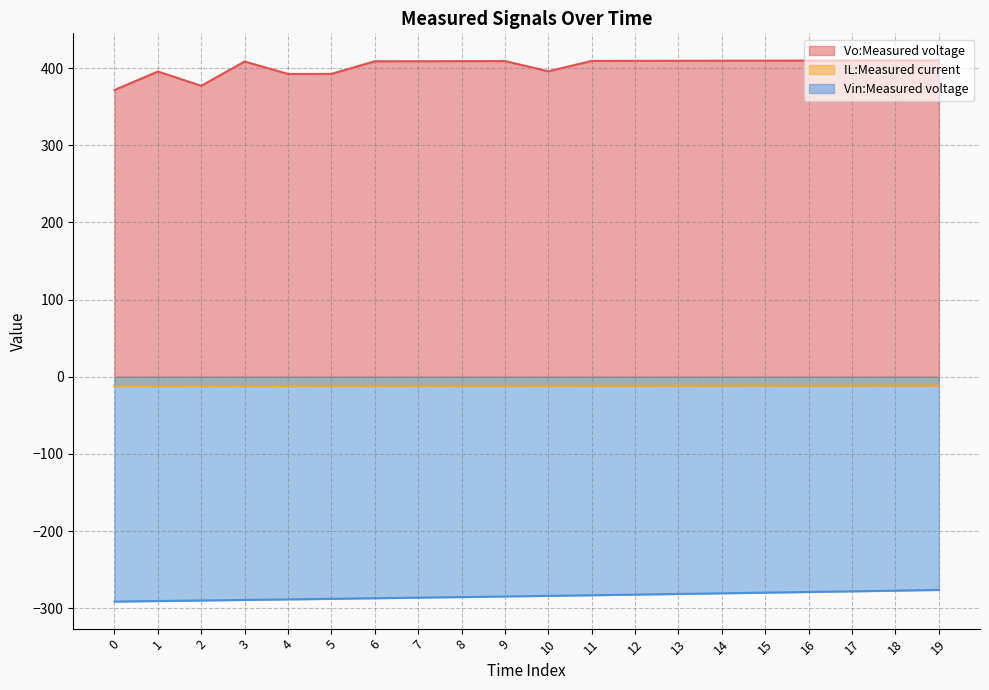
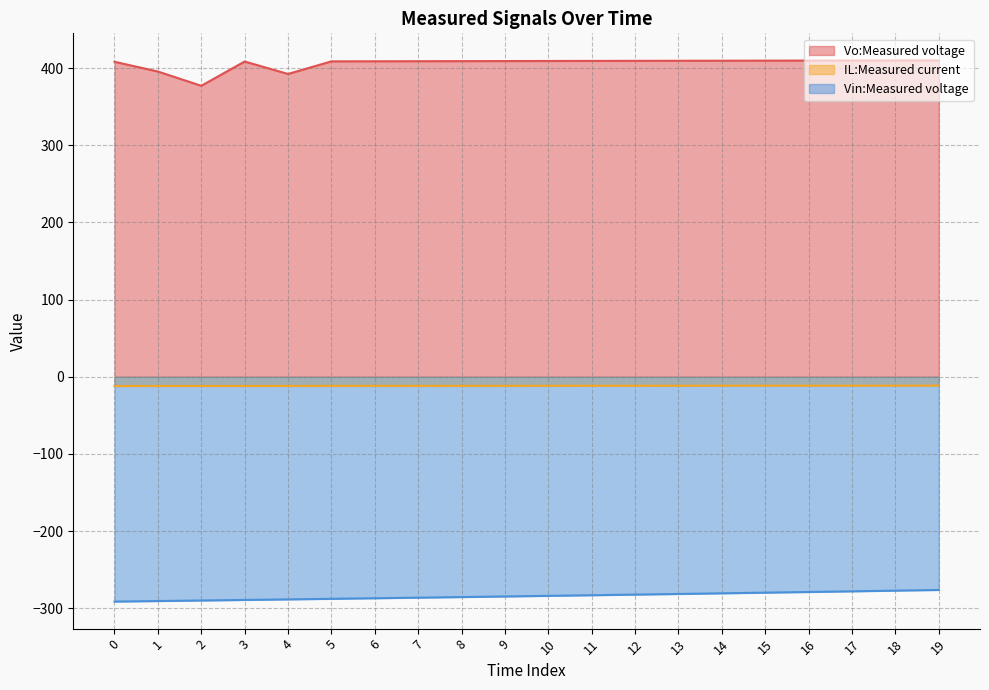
  {
    "Vo:Measured voltage": {
-     "0": 370,
+     "0": 410,
      "1": 400,
      "2": 380,
      "3": 410,
      "4": 390,
-     "5": 390,
+     "5": 410,
      "6": 410,
      "7": 410,
      "8": 410,
      "9": 410,
-     "10": 400,
+     "10": 410,
      "11": 410,
      "12": 410,
      "13": 410,
      "14": 410,
      "15": 410
    }
  }
